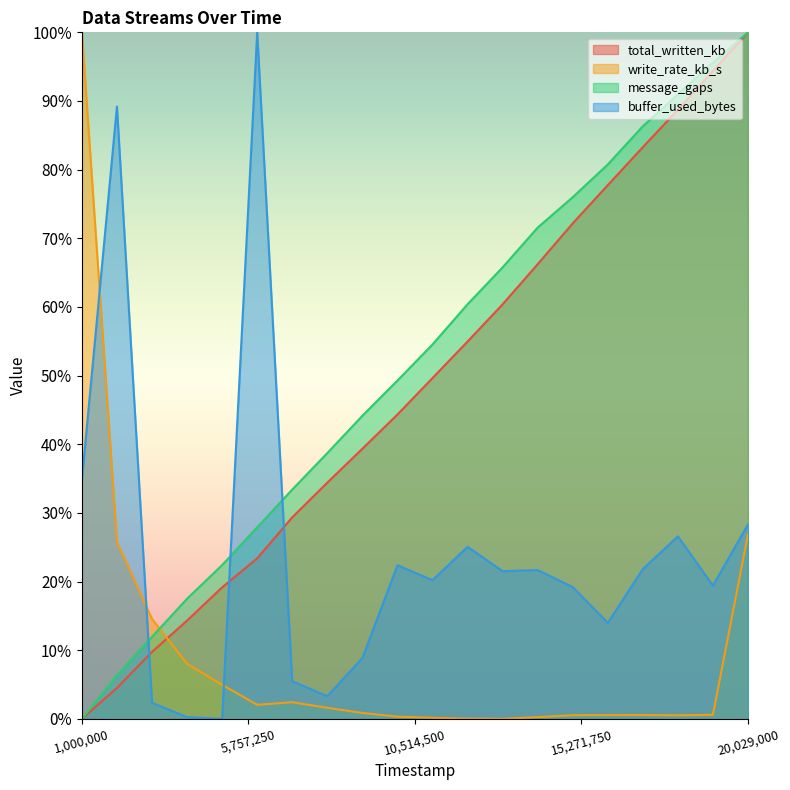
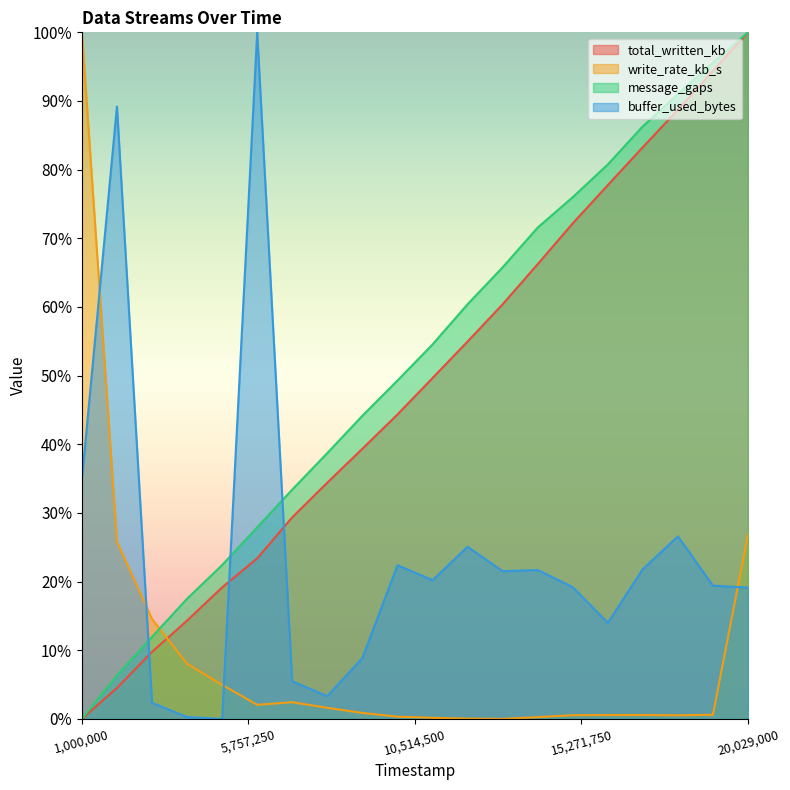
  {
    "write_rate_kb_s": {
      "1,000,000": "100%",
      "20,029,000": "27%"
    },
    "buffer_used_bytes": {
      "1,000,000": "35%",
-     "20,029,000": "28%"
+     "20,029,000": "19%"
    }
  }
